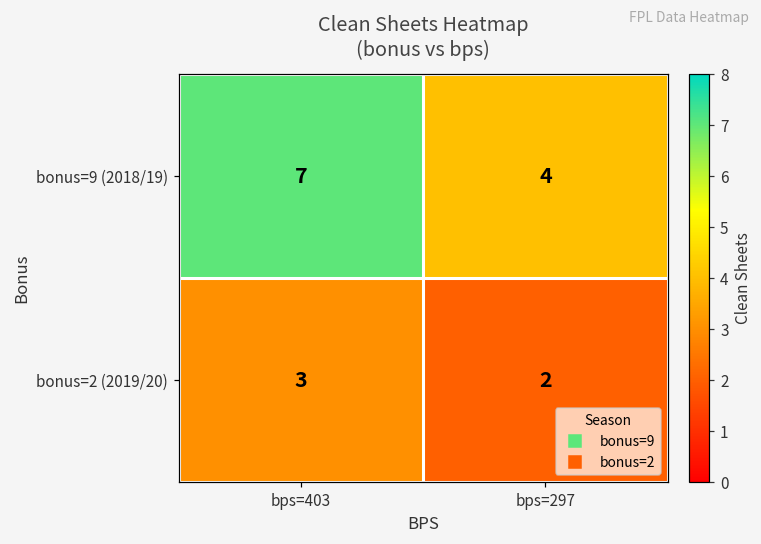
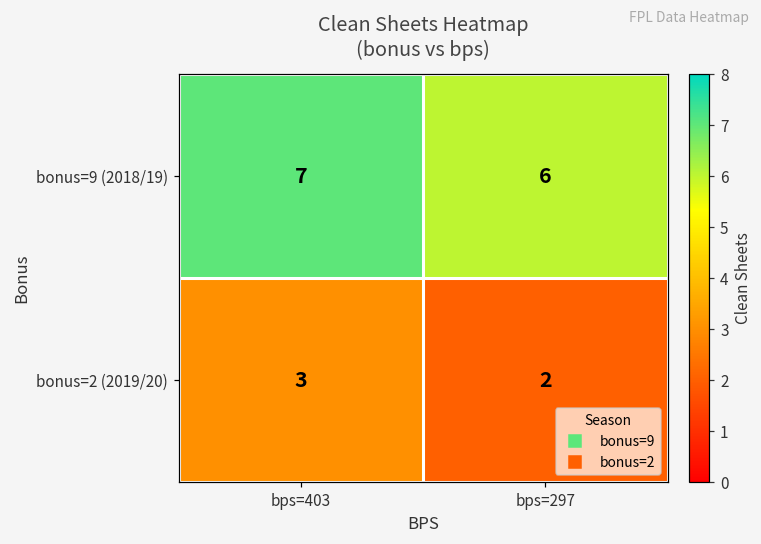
  {
    "bonus=9 (2018/19)": {
      "bps=403": 7,
-     "bps=297": 4
+     "bps=297": 6
    },
    "bonus=2 (2019/20)": {
      "bps=403": 3,
      "bps=297": 2
    }
  }
